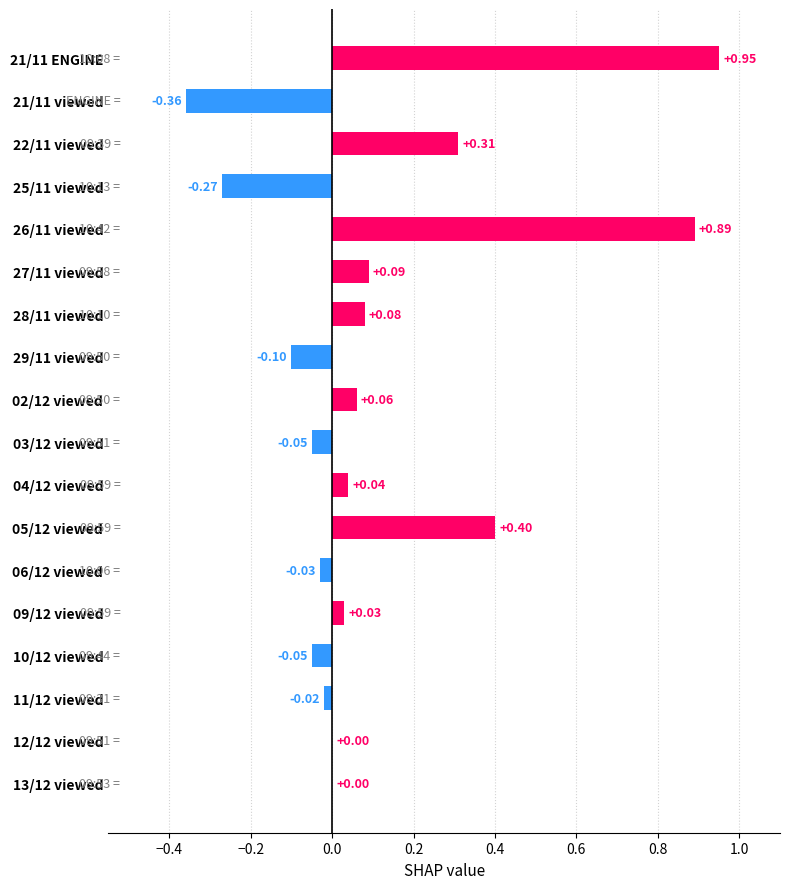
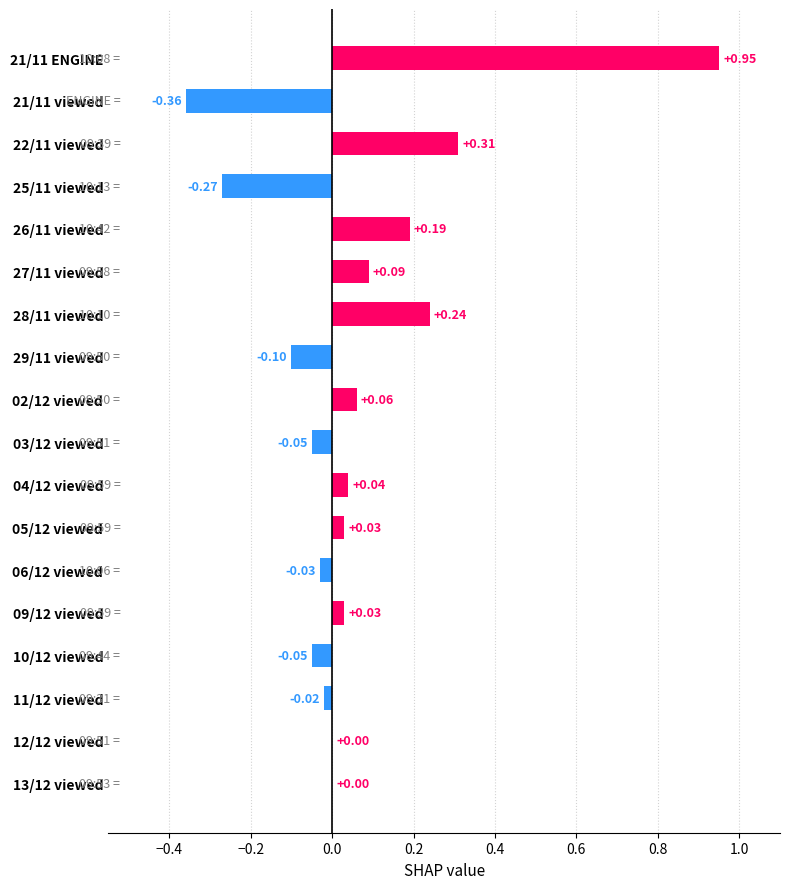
  {
    "21/11 ENGINE": "+0.95",
    "21/11 viewed": "-0.36",
    "22/11 viewed": "+0.31",
    "25/11 viewed": "-0.27",
-   "26/11 viewed": "+0.89",
+   "26/11 viewed": "+0.19",
    "27/11 viewed": "+0.09",
-   "28/11 viewed": "+0.08",
+   "28/11 viewed": "+0.24",
    "29/11 viewed": "-0.10",
    "02/12 viewed": "+0.06",
    "03/12 viewed": "-0.05",
    "04/12 viewed": "+0.04",
-   "05/12 viewed": "+0.40",
+   "05/12 viewed": "+0.03",
    "06/12 viewed": "-0.03",
    "09/12 viewed": "+0.03",
    "10/12 viewed": "-0.05",
    "11/12 viewed": "-0.02",
    "12/12 viewed": "+0.00",
    "13/12 viewed": "+0.00"
  }
